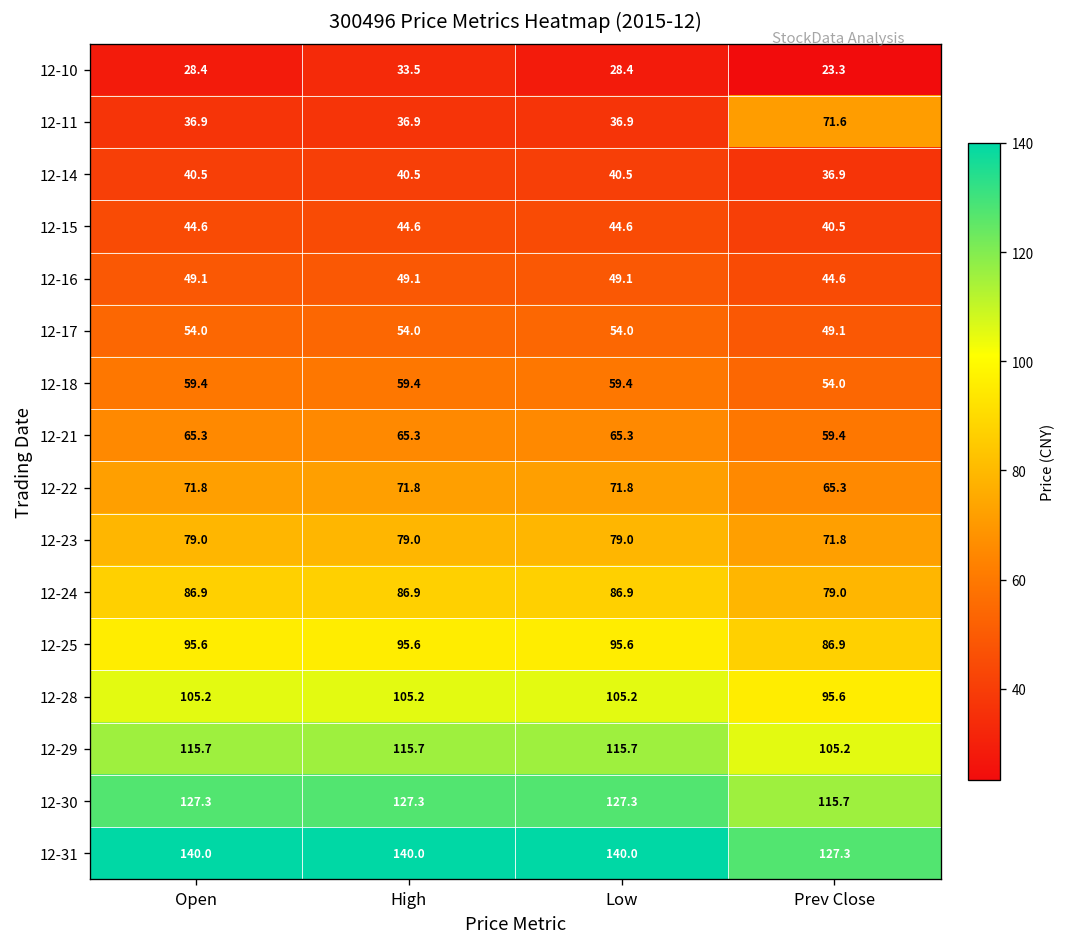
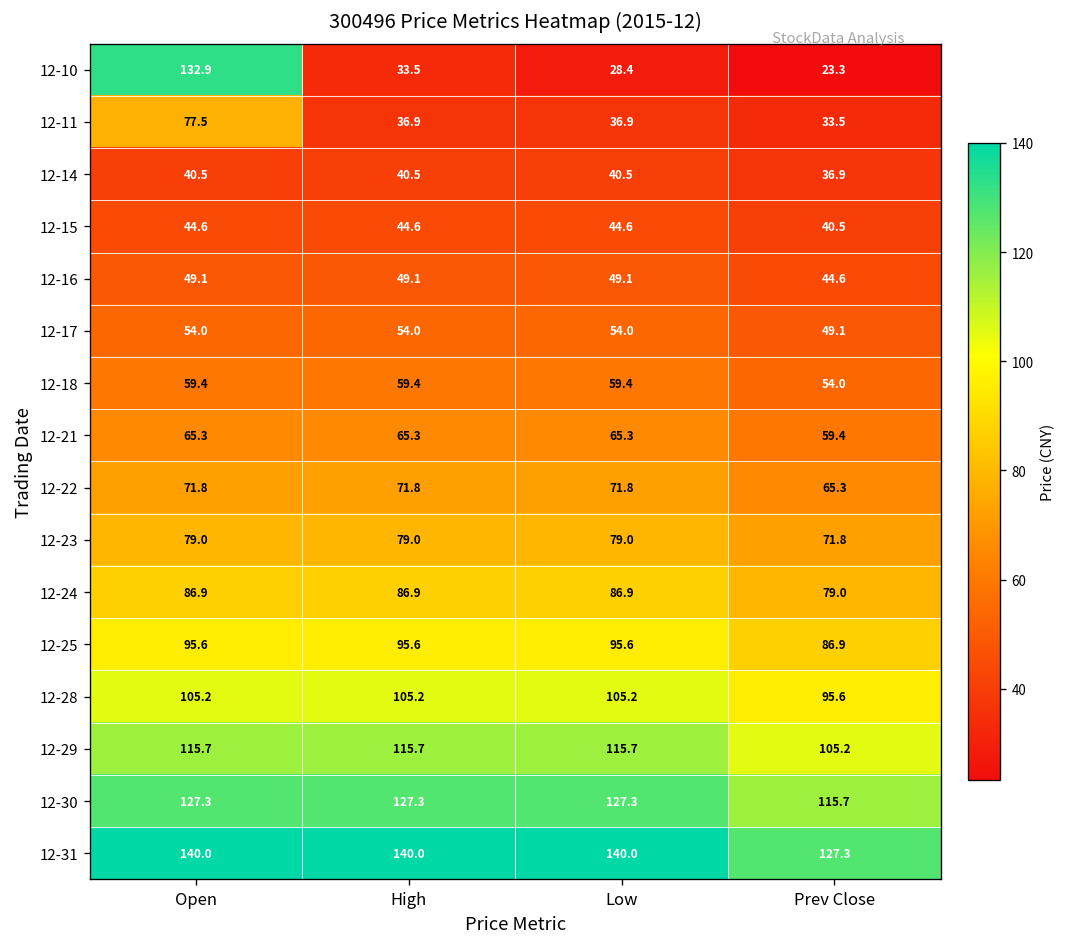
  {
    "12-10": {
-     "Open": 28.4,
+     "Open": 132.9,
      "High": 33.5,
      "Low": 28.4,
      "Prev Close": 23.3
    },
    "12-11": {
-     "Open": 36.9,
+     "Open": 77.5,
      "High": 36.9,
      "Low": 36.9,
-     "Prev Close": 71.6
+     "Prev Close": 33.5
    },
    "12-14": {
      "Open": 40.5,
      "High": 40.5,
      "Low": 40.5,
      "Prev Close": 36.9
    },
    "12-15": {
      "Open": 44.6,
      "High": 44.6,
      "Low": 44.6,
      "Prev Close": 40.5
    },
    "12-16": {
      "Open": 49.1,
      "High": 49.1,
      "Low": 49.1,
      "Prev Close": 44.6
    },
    "12-17": {
      "Open": 54.0,
      "High": 54.0,
      "Low": 54.0,
      "Prev Close": 49.1
    },
    "12-18": {
      "Open": 59.4,
      "High": 59.4,
      "Low": 59.4,
      "Prev Close": 54.0
    },
    "12-21": {
      "Open": 65.3,
      "High": 65.3,
      "Low": 65.3,
      "Prev Close": 59.4
    },
    "12-22": {
      "Open": 71.8,
      "High": 71.8,
      "Low": 71.8,
      "Prev Close": 65.3
    },
    "12-23": {
      "Open": 79.0,
      "High": 79.0,
      "Low": 79.0,
      "Prev Close": 71.8
    },
    "12-24": {
      "Open": 86.9,
      "High": 86.9,
      "Low": 86.9,
      "Prev Close": 79.0
    },
    "12-25": {
      "Open": 95.6,
      "High": 95.6,
      "Low": 95.6,
      "Prev Close": 86.9
    },
    "12-28": {
      "Open": 105.2,
      "High": 105.2,
      "Low": 105.2,
      "Prev Close": 95.6
    },
    "12-29": {
      "Open": 115.7,
      "High": 115.7,
      "Low": 115.7,
      "Prev Close": 105.2
    },
    "12-30": {
      "Open": 127.3,
      "High": 127.3,
      "Low": 127.3,
      "Prev Close": 115.7
    },
    "12-31": {
      "Open": 140.0,
      "High": 140.0,
      "Low": 140.0,
      "Prev Close": 127.3
    }
  }
